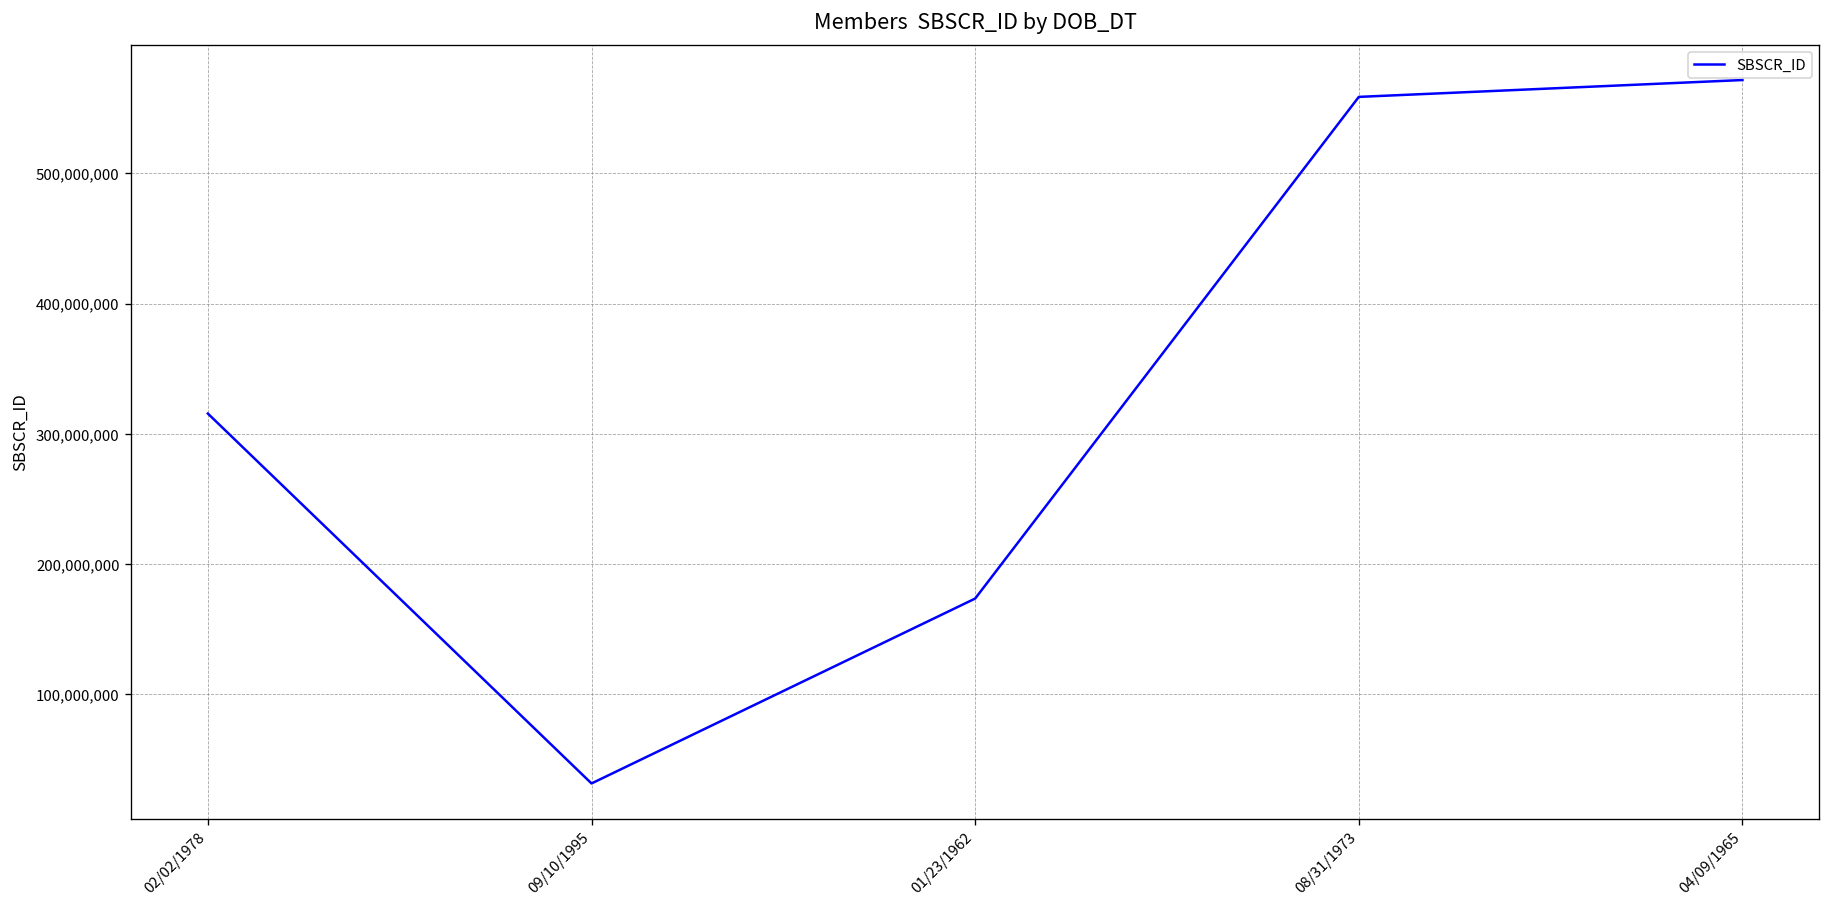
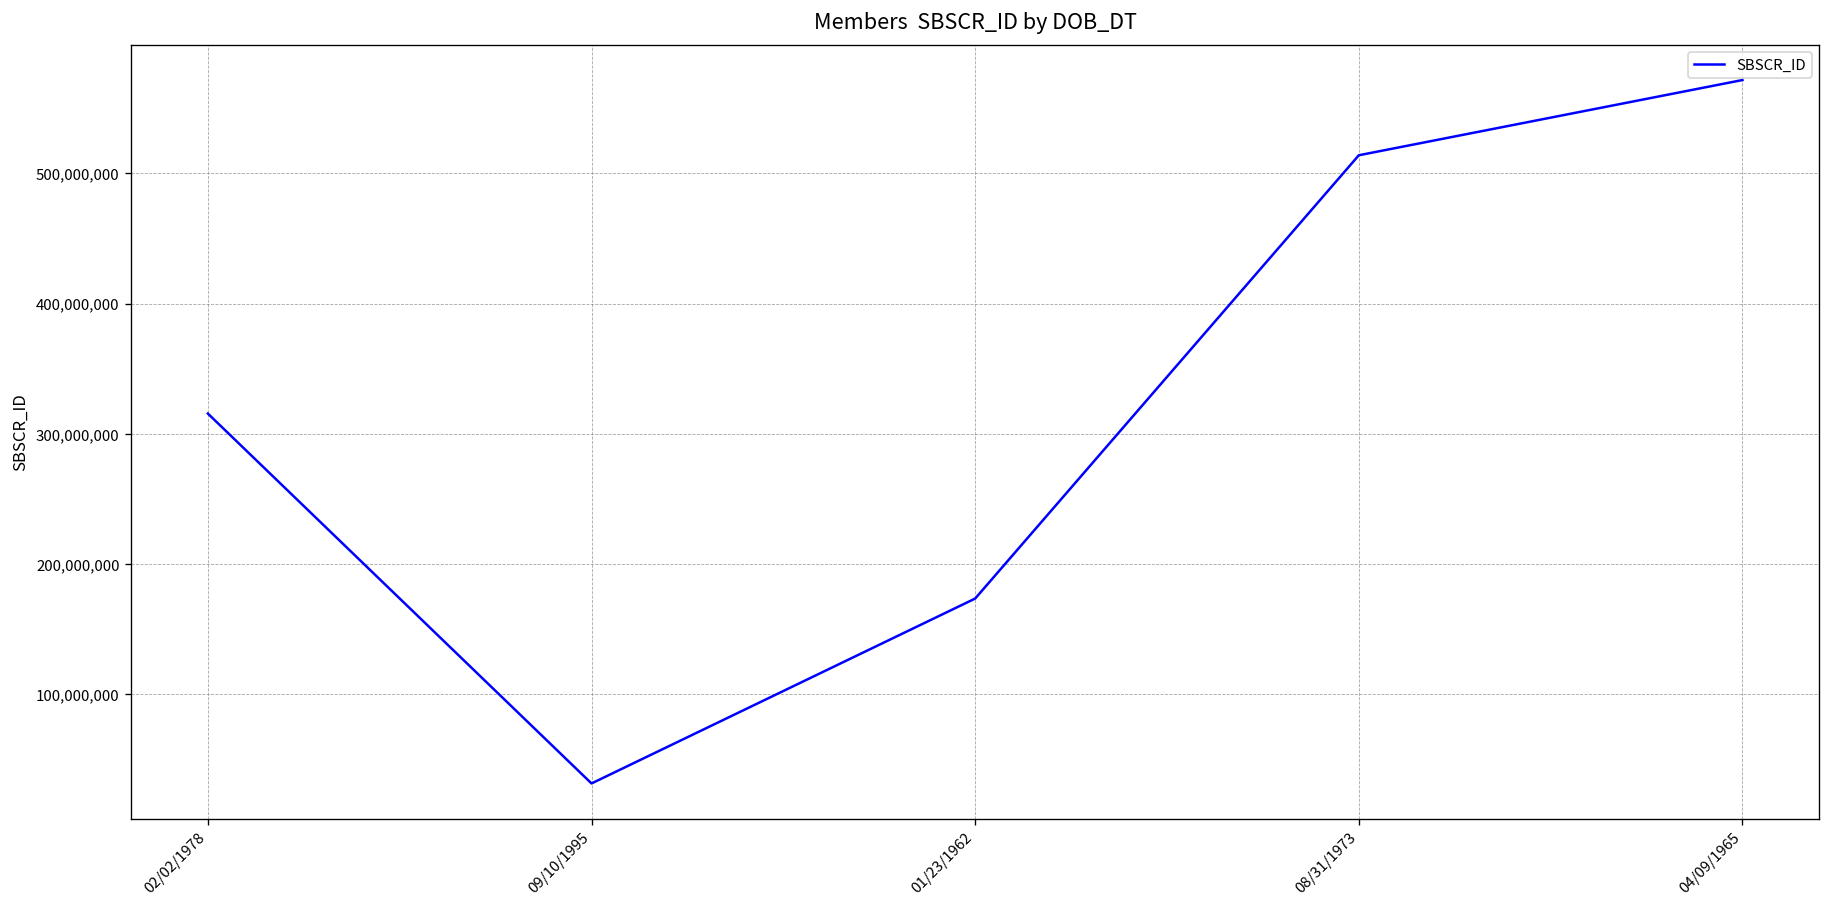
  {
    "02/02/1978": "316,000,000",
    "09/10/1995": "32,000,000",
    "01/23/1962": "174,000,000",
-   "08/31/1973": "559,000,000",
+   "08/31/1973": "514,000,000",
    "04/09/1965": "572,000,000"
  }
